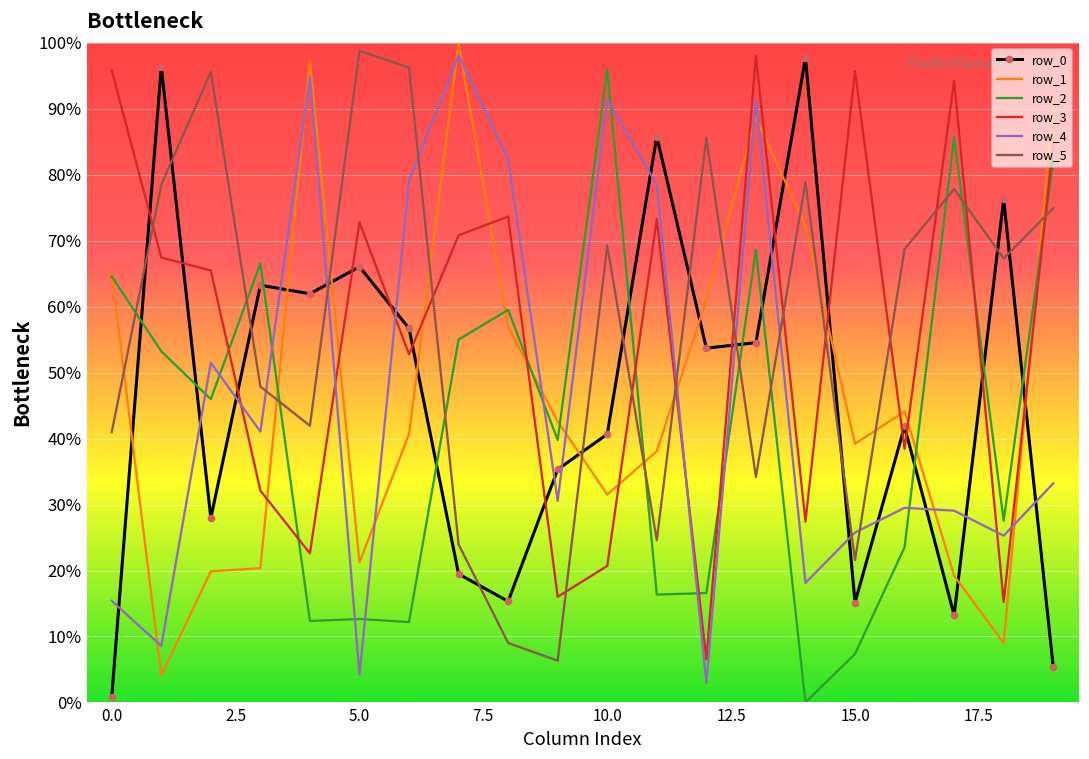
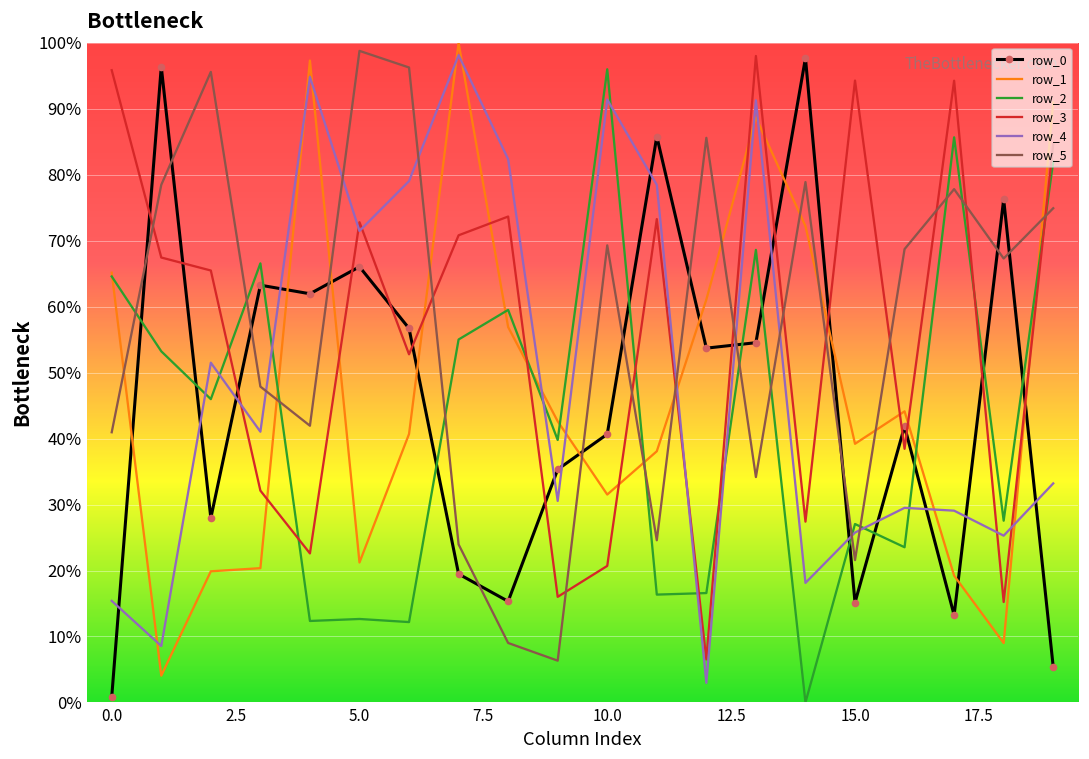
  {
    "row_0": {
      "0.0": "1%",
      "5.0": "66%",
      "10.0": "41%",
      "15.0": "15%"
    },
    "row_1": {
      "0.0": "65%",
      "5.0": "21%",
      "10.0": "32%",
      "15.0": "39%"
    },
    "row_2": {
      "0.0": "65%",
      "5.0": "13%",
      "10.0": "96%",
-     "15.0": "7%"
+     "15.0": "27%"
    },
    "row_3": {
      "0.0": "96%",
      "5.0": "73%",
      "10.0": "21%",
-     "15.0": "96%"
+     "15.0": "94%"
    },
    "row_4": {
      "0.0": "15%",
-     "5.0": "4%",
+     "5.0": "71%",
      "10.0": "91%",
      "15.0": "26%"
    },
    "row_5": {
      "0.0": "41%",
      "5.0": "99%",
      "10.0": "69%",
      "15.0": "22%"
    }
  }
